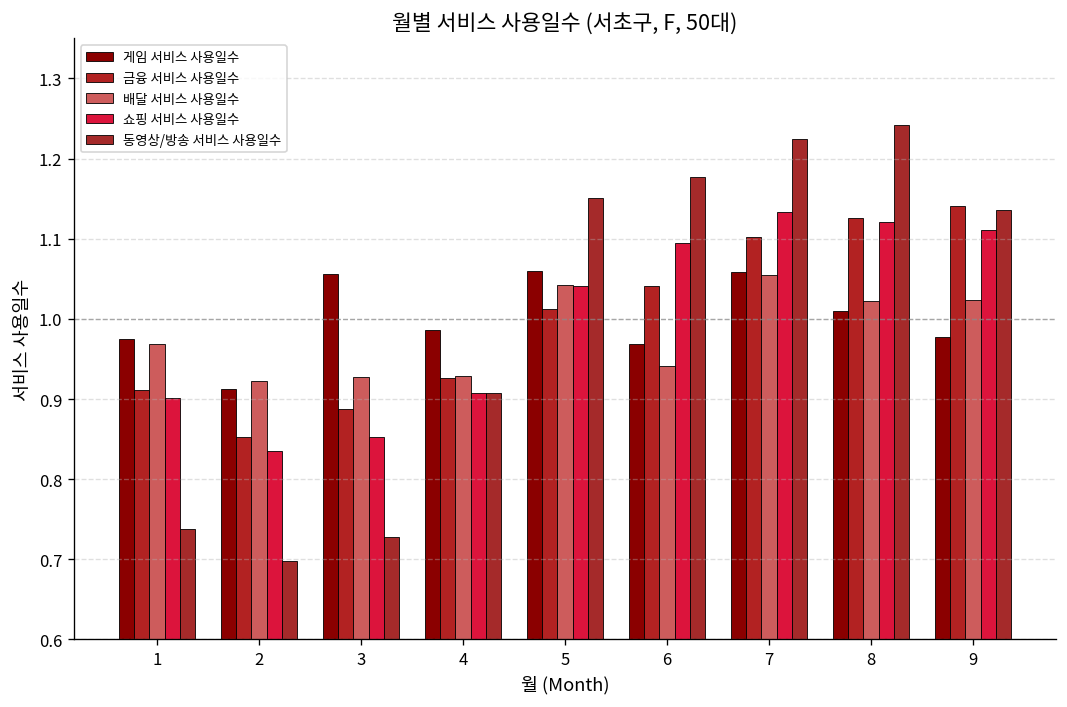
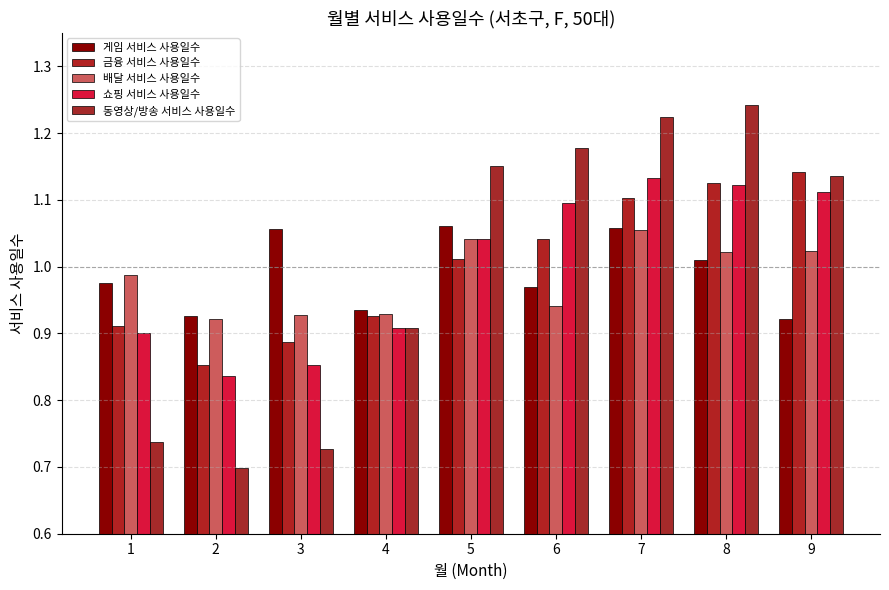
  {
    "게임 서비스 사용일수": {
      "1": 0.98,
-     "2": 0.91,
+     "2": 0.93,
      "3": 1.06,
-     "4": 0.99,
+     "4": 0.93,
      "5": 1.06,
      "6": 0.97,
      "7": 1.06,
      "8": 1.01,
-     "9": 0.98
+     "9": 0.92
    },
    "배달 서비스 사용일수": {
-     "1": 0.97,
+     "1": 0.99,
      "2": 0.92,
      "3": 0.93,
      "4": 0.93,
      "5": 1.04,
      "6": 0.94,
      "7": 1.05,
      "8": 1.02,
      "9": 1.02
    }
  }
